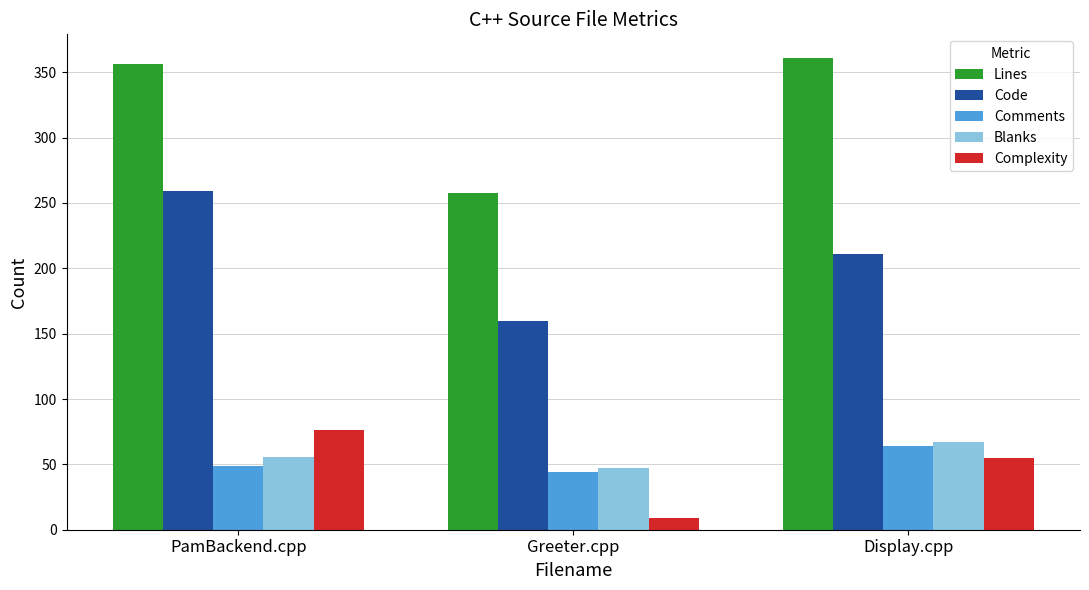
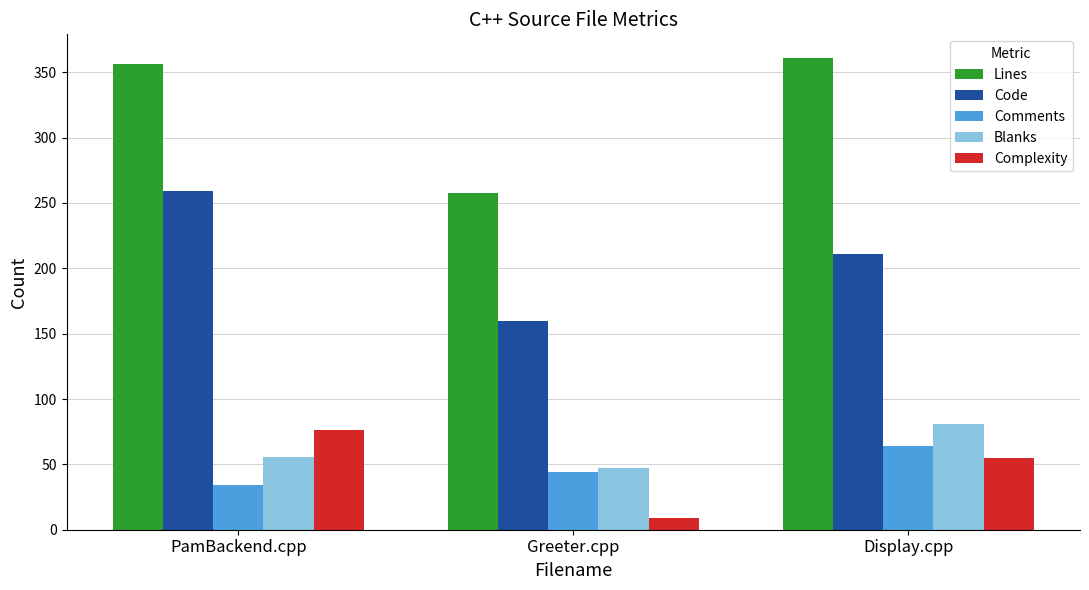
  {
    "Lines": {
      "PamBackend.cpp": 356,
      "Greeter.cpp": 258,
      "Display.cpp": 361
    },
    "Code": {
      "PamBackend.cpp": 259,
      "Greeter.cpp": 160,
      "Display.cpp": 211
    },
    "Comments": {
-     "PamBackend.cpp": 49,
+     "PamBackend.cpp": 34,
      "Greeter.cpp": 44,
      "Display.cpp": 64
    },
    "Blanks": {
      "PamBackend.cpp": 56,
      "Greeter.cpp": 47,
-     "Display.cpp": 67
+     "Display.cpp": 81
    },
    "Complexity": {
      "PamBackend.cpp": 76,
      "Greeter.cpp": 9,
      "Display.cpp": 55
    }
  }
